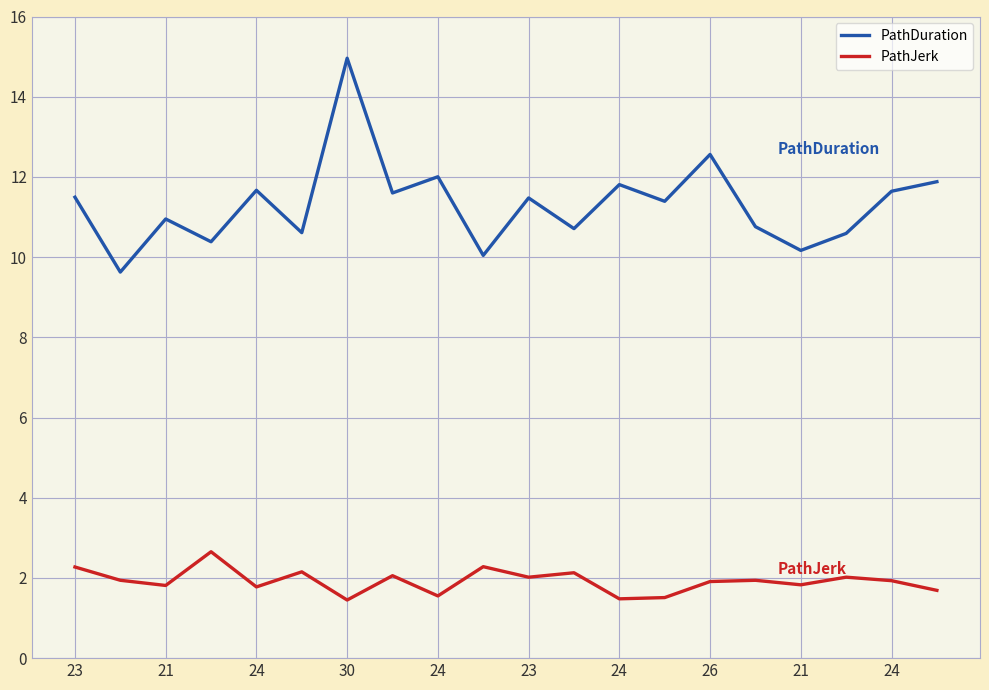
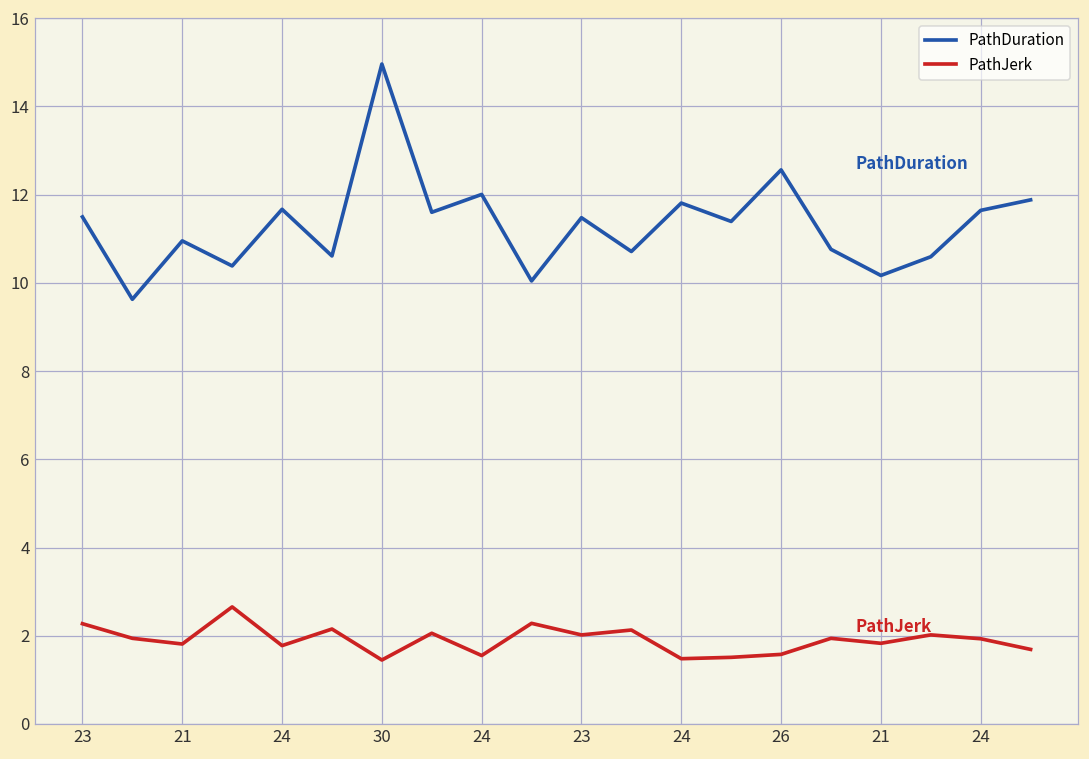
  {
    "PathDuration": {
      "30": 15.0,
      "26": 12.6
    },
    "PathJerk": {
      "30": 1.4,
-     "26": 1.9
+     "26": 1.6
    }
  }
